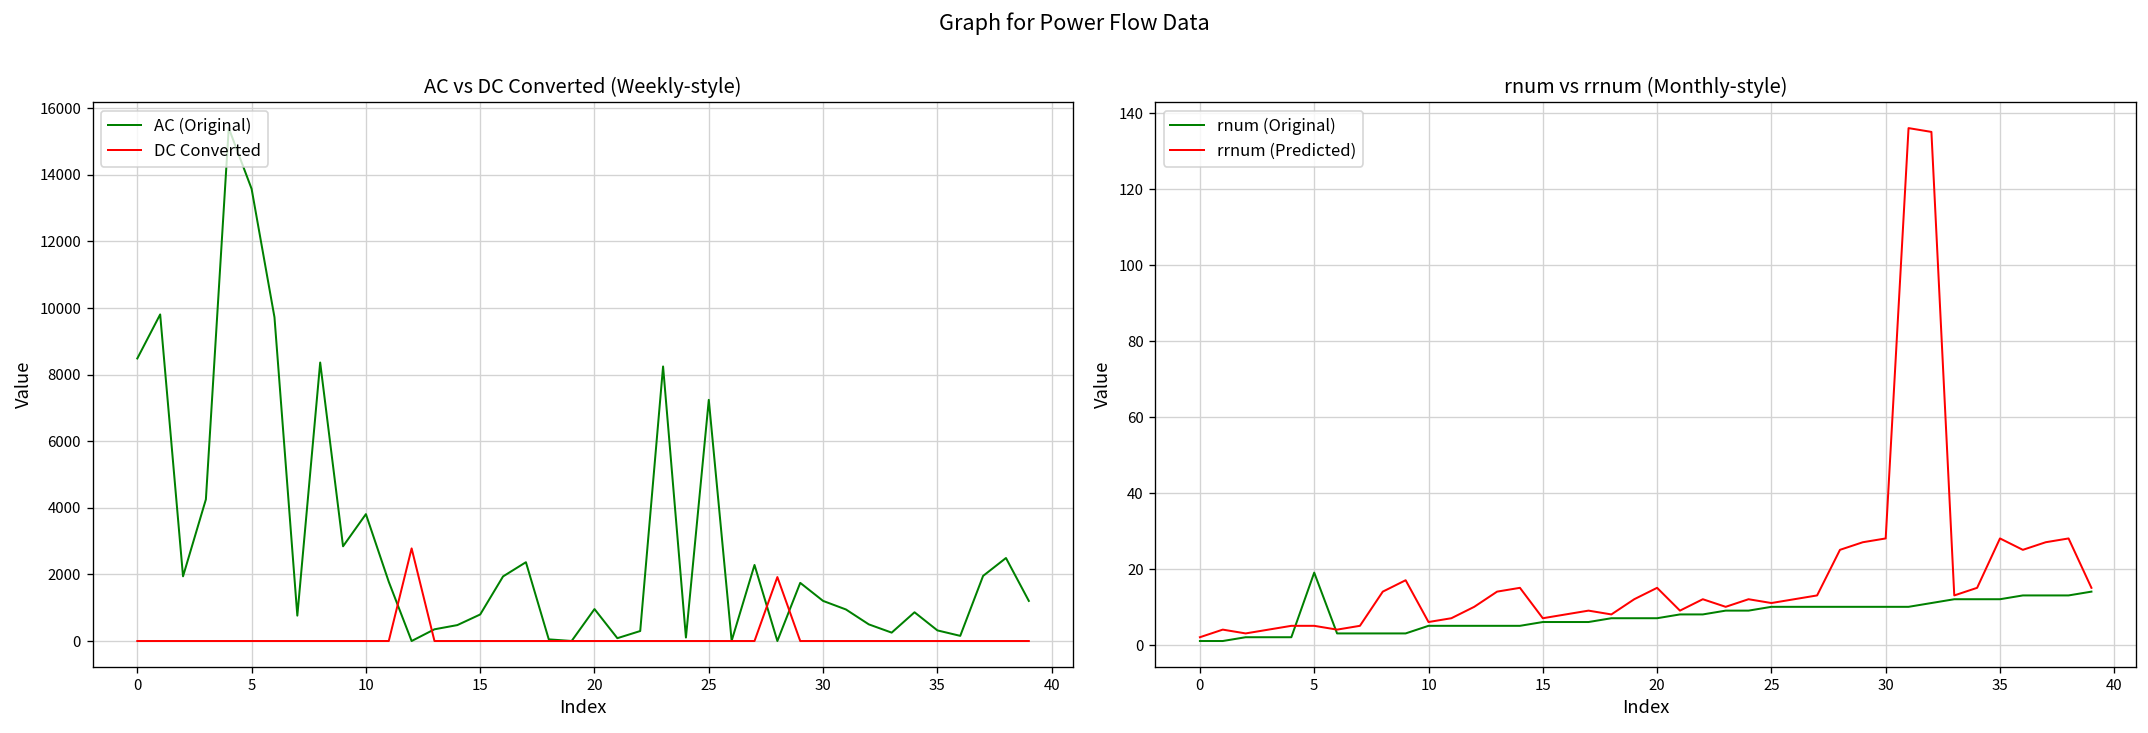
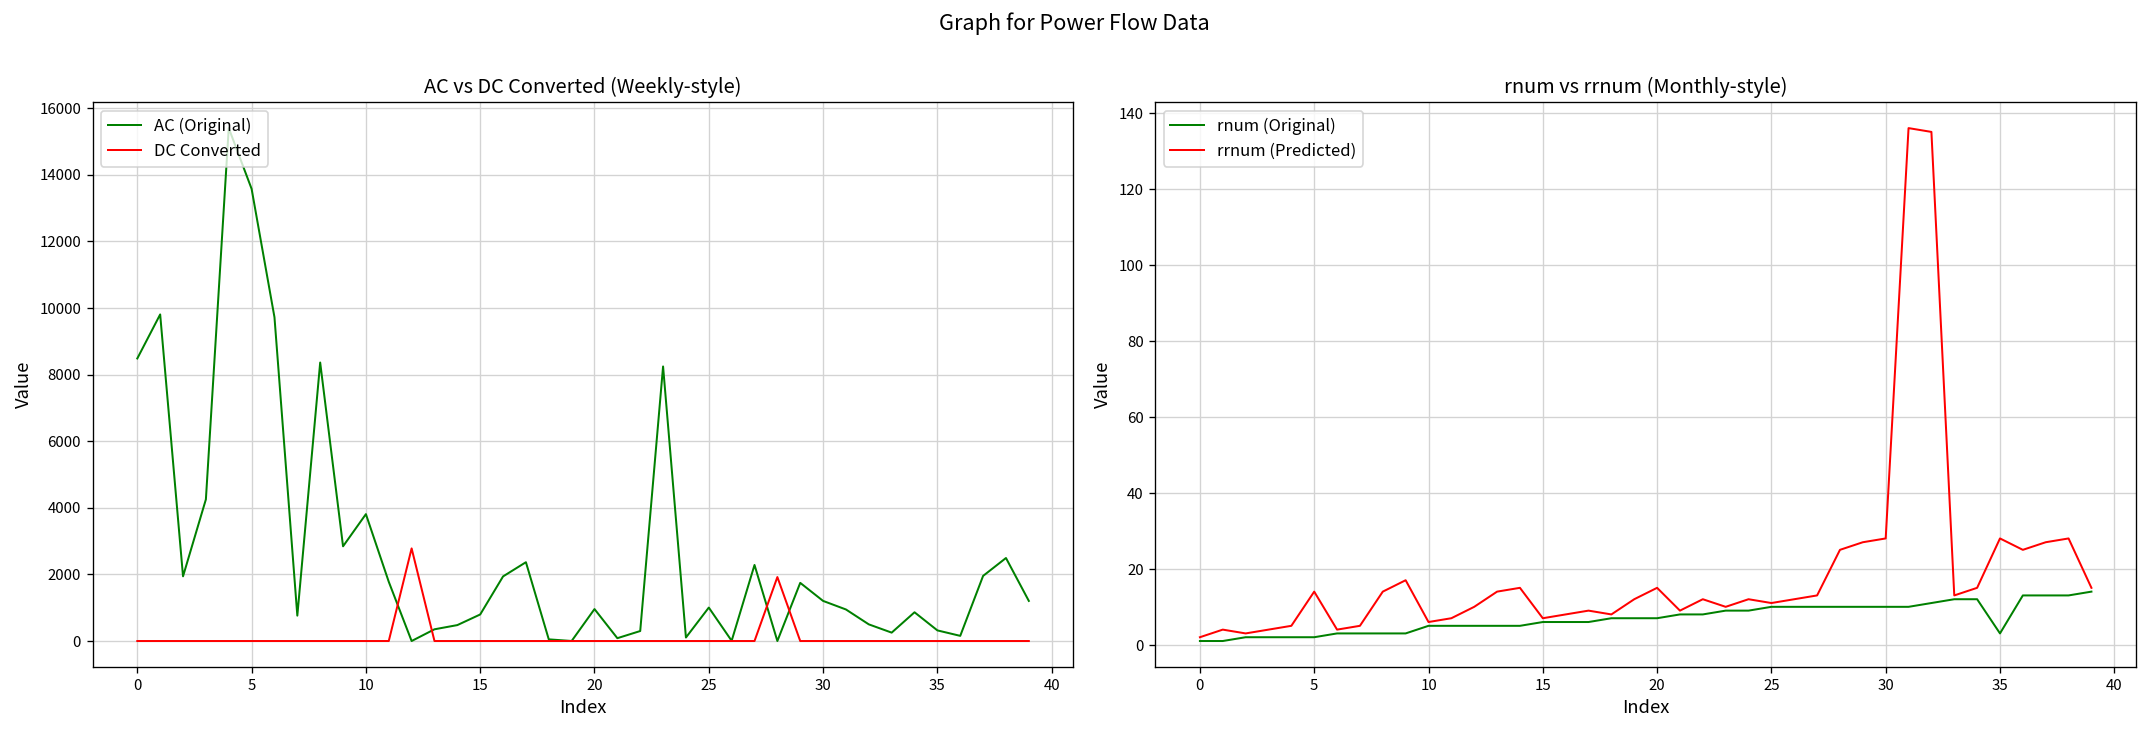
  {
    "AC vs DC Converted (Weekly-style)": {
      "AC (Original)": {
        "0": 8500,
        "5": 13600,
        "10": 3800,
        "15": 800,
        "20": 1000,
-       "25": 7200,
+       "25": 1000,
        "30": 1200,
        "35": 300
      },
      "DC Converted": {
        "0": 0,
        "5": 0,
        "10": 0,
        "15": 0,
        "20": 0,
        "25": 0,
        "30": 0,
        "35": 0
      }
    },
    "rnum vs rrnum (Monthly-style)": {
      "rnum (Original)": {
        "0": 1,
-       "5": 19,
+       "5": 2,
        "10": 5,
        "15": 6,
        "20": 7,
        "25": 10,
        "30": 10,
-       "35": 12
+       "35": 3
      },
      "rrnum (Predicted)": {
        "0": 2,
-       "5": 5,
+       "5": 14,
        "10": 6,
        "15": 7,
        "20": 15,
        "25": 11,
        "30": 28,
        "35": 28
      }
    }
  }
